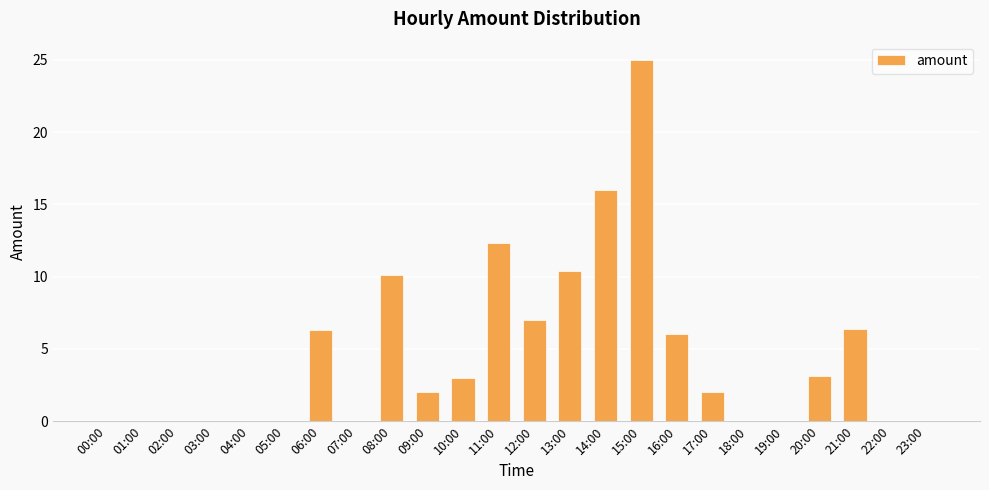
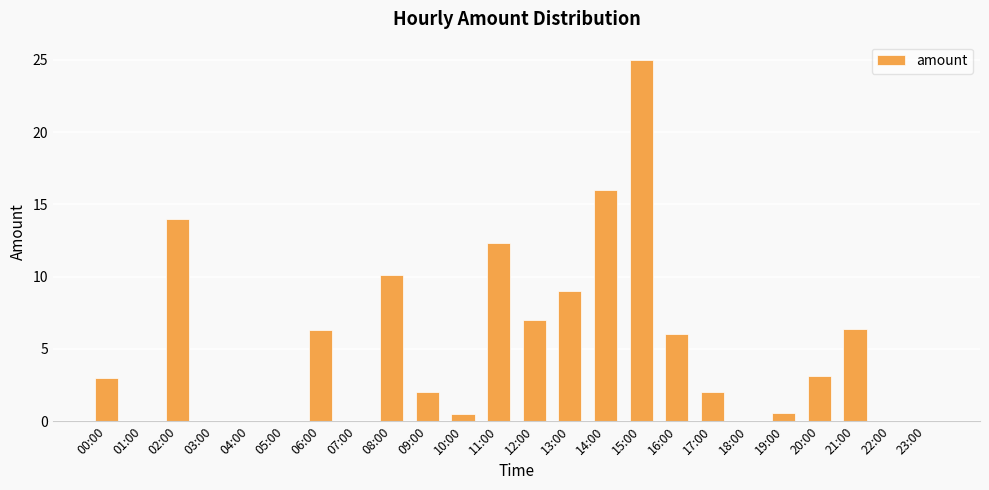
  {
-   "00:00": 0,
+   "00:00": 3,
    "01:00": 0.0,
-   "02:00": 0,
+   "02:00": 14,
    "03:00": 0.0,
    "04:00": 0.0,
    "05:00": 0.0,
    "06:00": 6.3,
    "07:00": 0.0,
    "08:00": 10.1,
    "09:00": 2.0,
-   "10:00": 3.0,
+   "10:00": 0.5,
    "11:00": 12.3,
    "12:00": 7.0,
-   "13:00": 10.4,
+   "13:00": 9.0,
    "14:00": 16.0,
    "15:00": 25.0,
    "16:00": 6.0,
    "17:00": 2.0,
    "18:00": 0.0,
-   "19:00": 0.0,
+   "19:00": 0.6,
    "20:00": 3.1,
    "21:00": 6.4,
    "22:00": 0.0,
    "23:00": 0.0
  }
